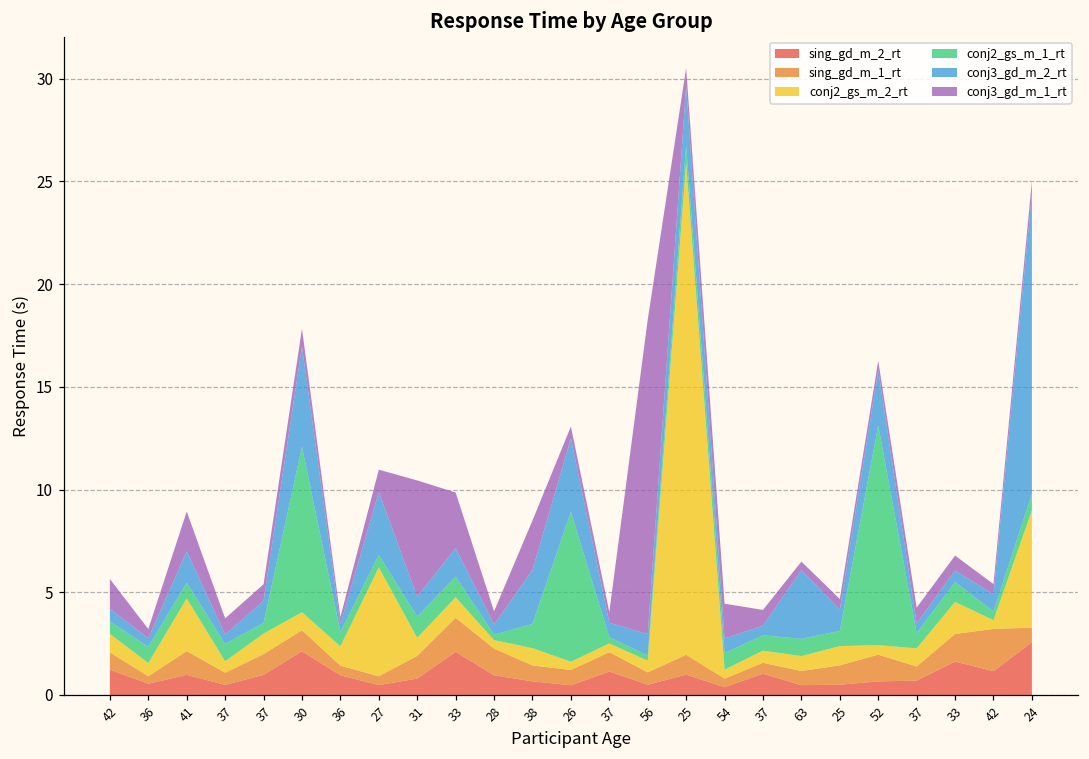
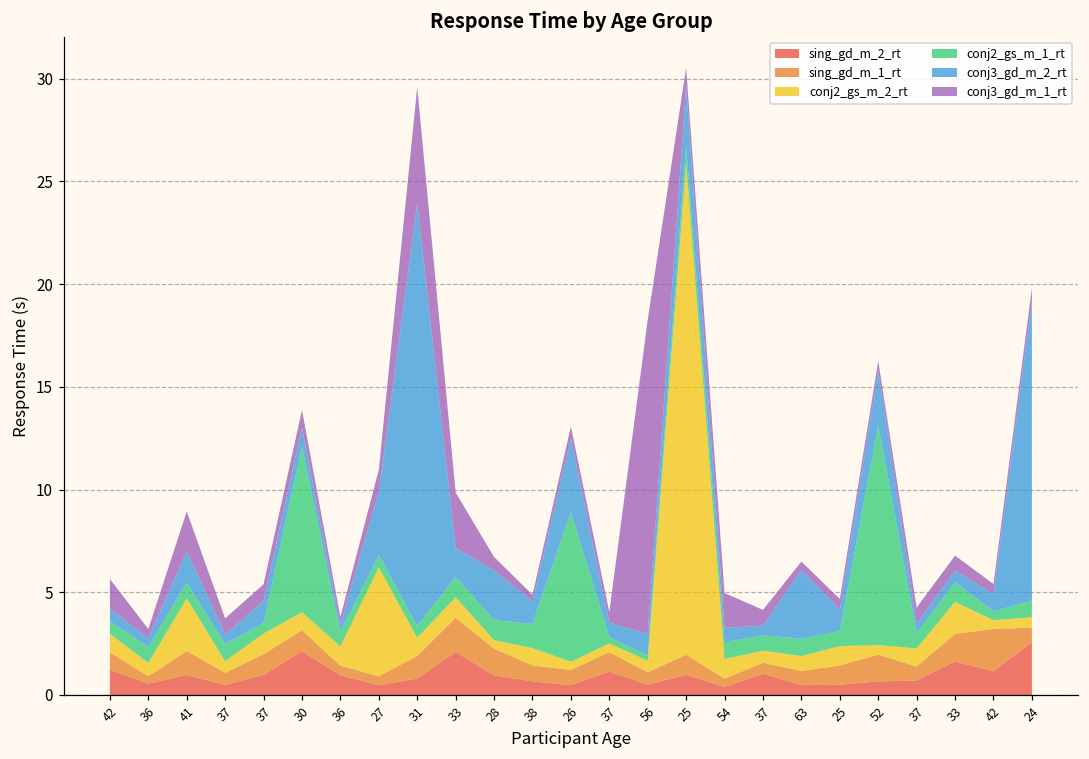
  {
    "conj2_gs_m_2_rt": {
      "41": 2.6,
      "30": 0.9,
      "27": 5.3,
      "31": 0.9,
      "28": 0.4,
      "38": 0.8,
      "26": 0.4,
      "56": 0.6,
-     "54": 0.4,
+     "54": 1.0,
      "63": 0.7,
      "52": 0.5,
-     "24": 5.7
+     "24": 0.5
    },
    "conj2_gs_m_1_rt": {
      "41": 0.8,
      "30": 8.1,
      "27": 0.6,
-     "31": 1.0,
-     "28": 0.3,
+     "31": 0.6,
+     "28": 1.0,
      "38": 1.2,
      "26": 7.3,
      "56": 0.2,
      "54": 0.8,
      "63": 0.8,
      "52": 10.7,
      "24": 0.8
    },
    "conj3_gd_m_2_rt": {
      "41": 1.5,
-     "30": 4.9,
+     "30": 0.9,
      "27": 3.1,
-     "31": 1.0,
-     "28": 0.5,
-     "38": 2.6,
+     "31": 20.6,
+     "28": 2.4,
+     "38": 1.1,
      "26": 3.6,
      "56": 1.0,
      "54": 0.7,
      "63": 3.4,
      "52": 2.7,
      "24": 14.6
    },
    "conj3_gd_m_1_rt": {
      "41": 1.9,
      "30": 0.9,
      "27": 1.1,
      "31": 5.7,
      "28": 0.6,
-     "38": 2.4,
+     "38": 0.3,
      "26": 0.6,
      "56": 15.3,
      "54": 1.7,
      "63": 0.4,
      "52": 0.5,
      "24": 0.6
    }
  }
